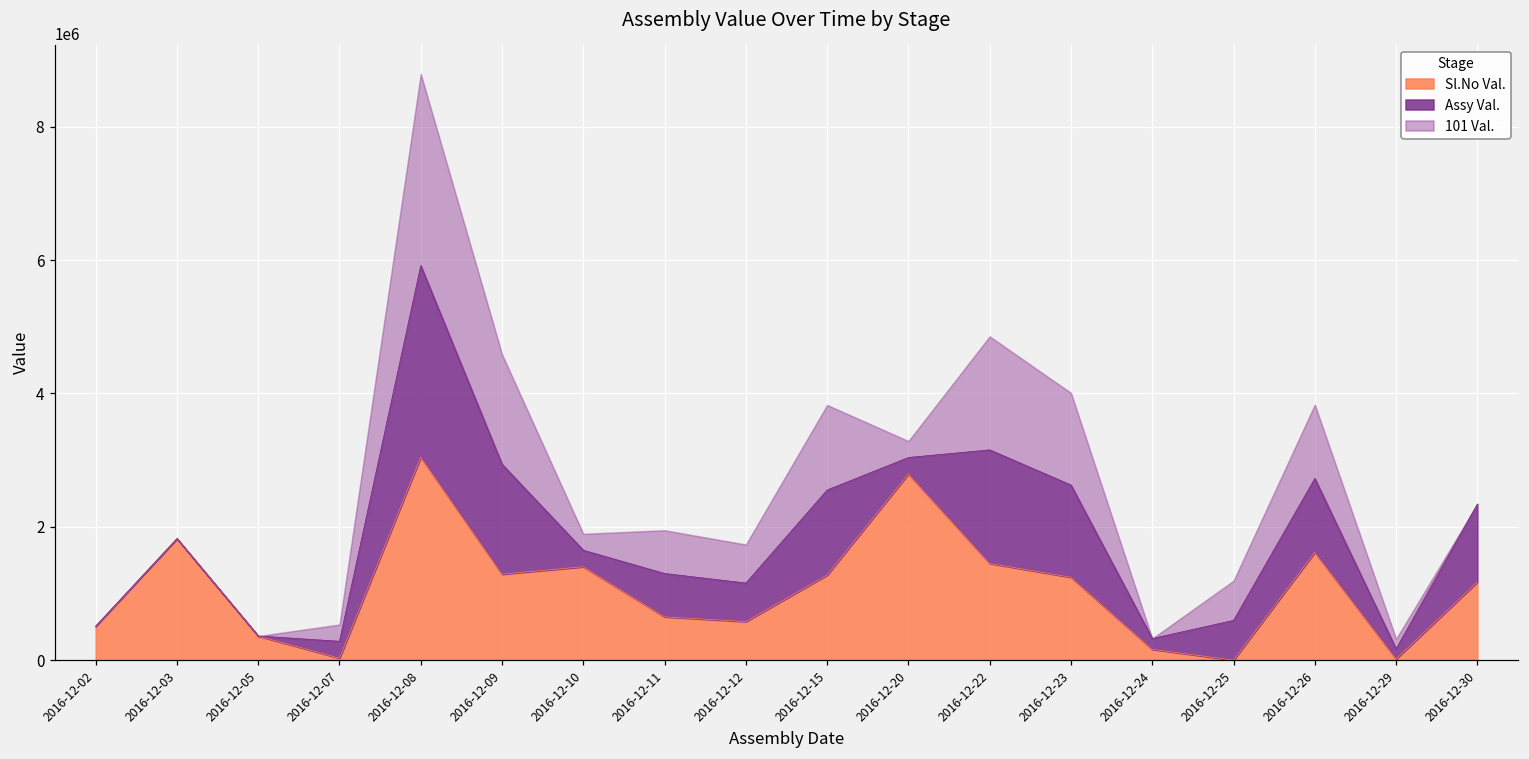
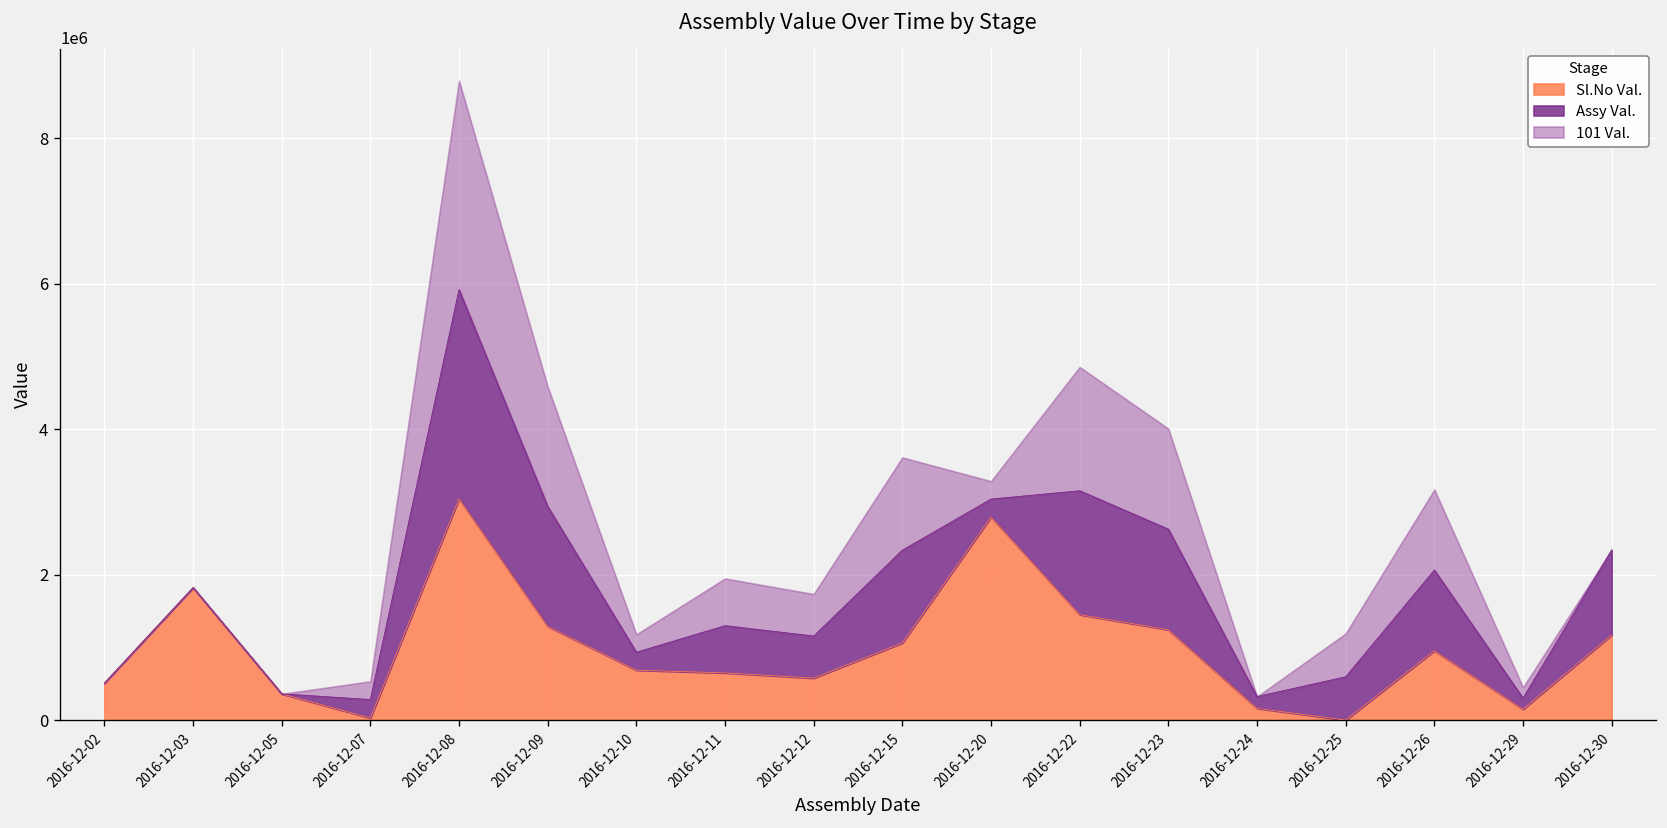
  {
    "Sl.No Val.": {
      "2016-12-07": 0,
      "2016-12-08": 3000000,
      "2016-12-09": 1300000,
-     "2016-12-10": 1400000,
+     "2016-12-10": 700000,
      "2016-12-11": 600000,
      "2016-12-12": 600000,
-     "2016-12-15": 1300000,
+     "2016-12-15": 1100000,
      "2016-12-20": 2800000,
      "2016-12-22": 1400000,
      "2016-12-23": 1200000,
      "2016-12-24": 200000,
      "2016-12-25": 0,
-     "2016-12-26": 1600000,
-     "2016-12-29": 0,
+     "2016-12-26": 1000000,
+     "2016-12-29": 200000,
      "2016-12-30": 1200000
    }
  }
